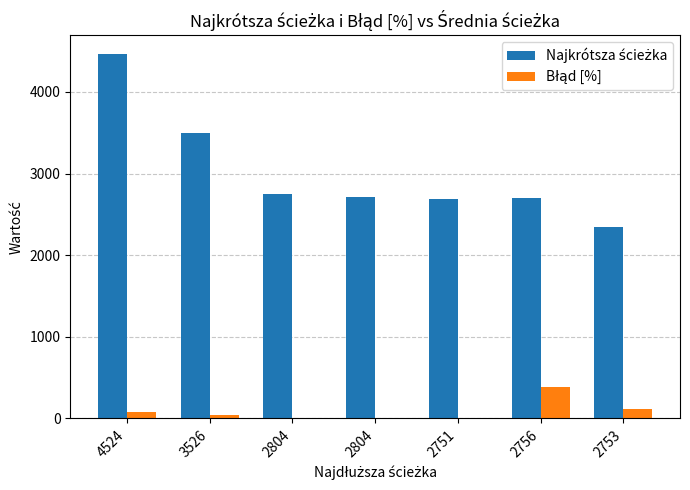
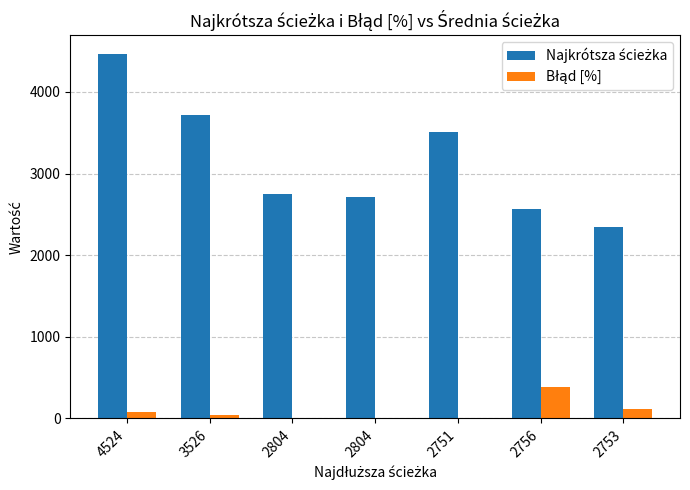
  {
    "Najkrótsza ścieżka": {
      "4524": 4500,
-     "3526": 3500,
-     "2751": 2700,
-     "2756": 2700,
+     "3526": 3700,
+     "2751": 3500,
+     "2756": 2600,
      "2753": 2300
    },
    "Błąd [%]": {
      "4524": 100,
      "3526": 0,
      "2756": 400,
      "2753": 100
    }
  }
